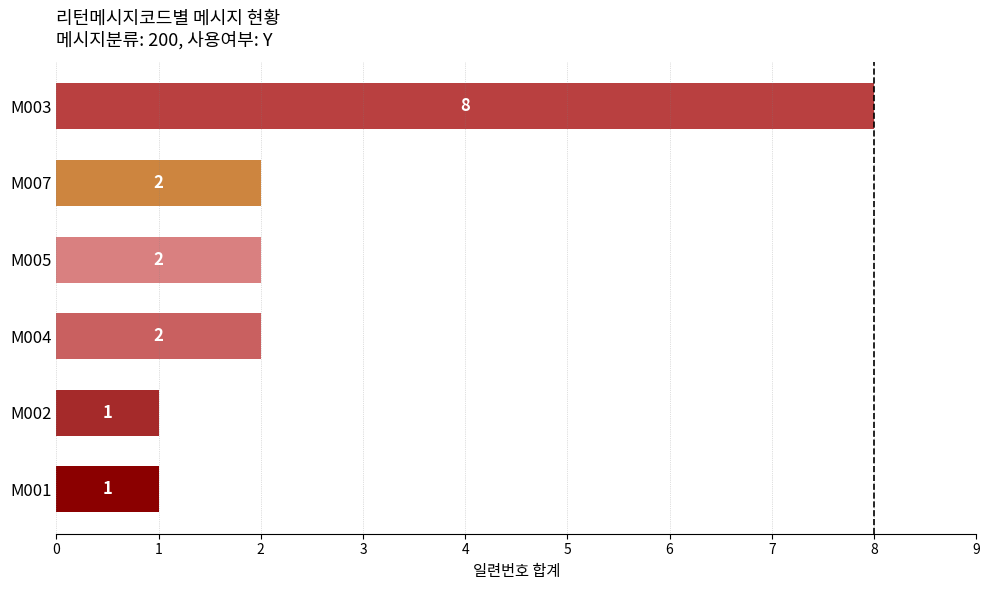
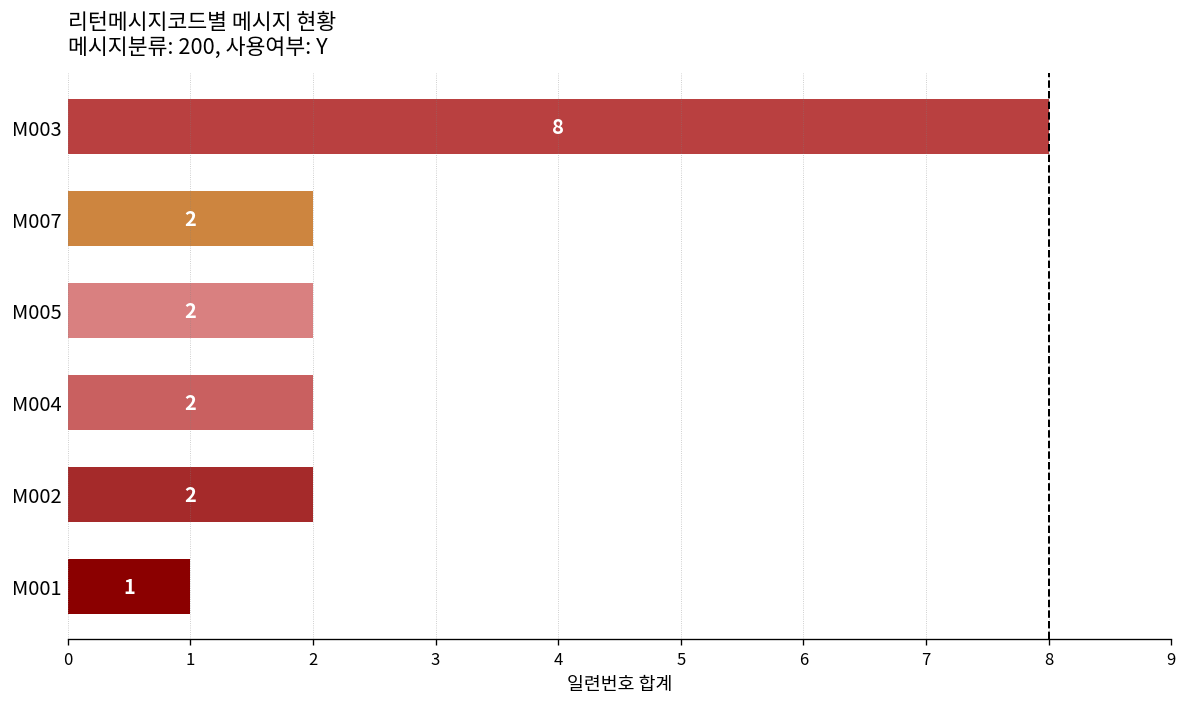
  {
    "M003": 8,
    "M007": 2,
    "M005": 2,
    "M004": 2,
-   "M002": 1,
+   "M002": 2,
    "M001": 1
  }
